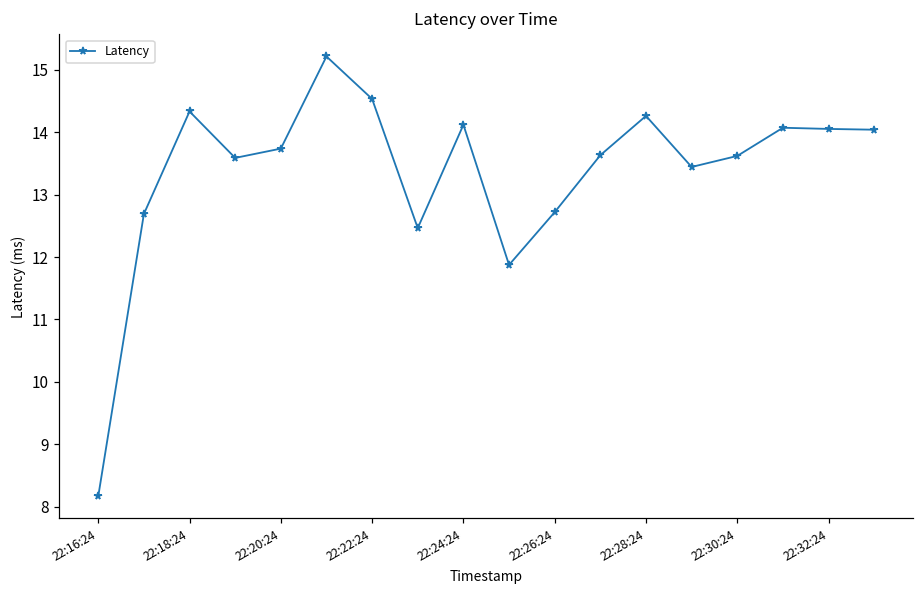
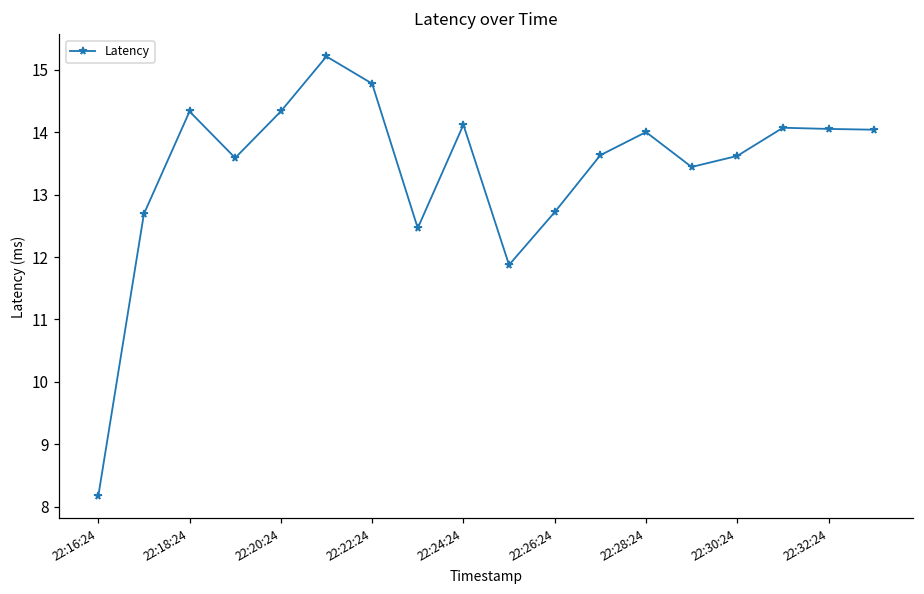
  {
    "22:16:24": 8.2,
    "22:18:24": 14.3,
-   "22:20:24": 13.7,
-   "22:22:24": 14.5,
+   "22:20:24": 14.3,
+   "22:22:24": 14.8,
    "22:24:24": 14.1,
    "22:26:24": 12.7,
-   "22:28:24": 14.3,
+   "22:28:24": 14.0,
    "22:30:24": 13.6,
    "22:32:24": 14.1
  }
